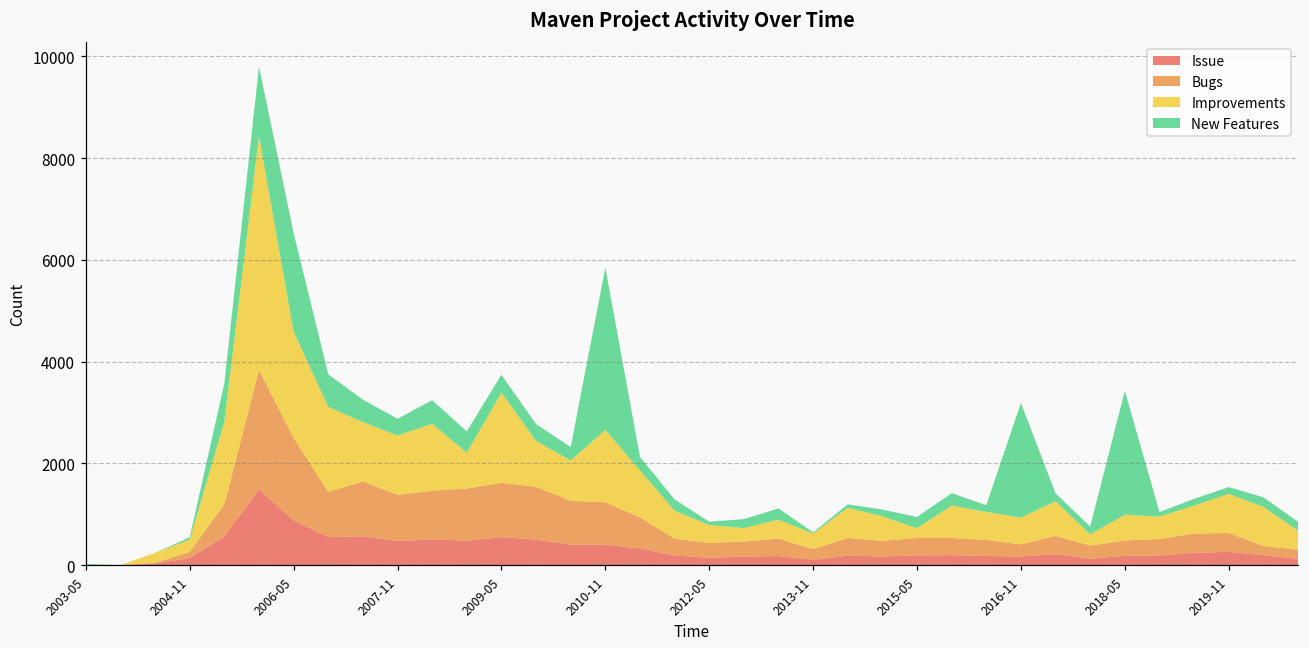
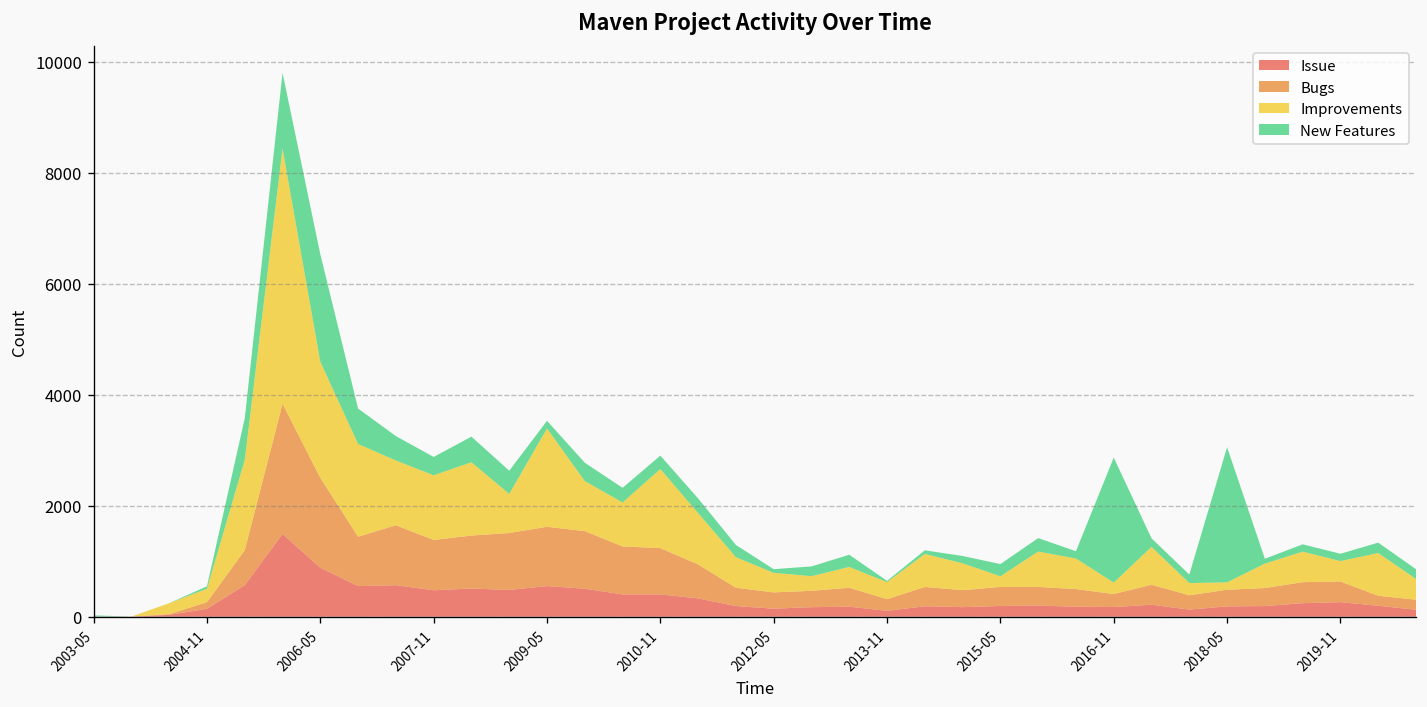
  {
    "Improvements": {
      "2006-05": 2100,
      "2007-11": 1200,
      "2009-05": 1800,
      "2010-11": 1400,
      "2012-05": 400,
      "2015-05": 200,
-     "2016-11": 500,
-     "2018-05": 500,
-     "2019-11": 800
+     "2016-11": 200,
+     "2018-05": 100,
+     "2019-11": 400
    },
    "New Features": {
      "2006-05": 1900,
      "2007-11": 300,
-     "2009-05": 400,
-     "2010-11": 3200,
+     "2009-05": 100,
+     "2010-11": 200,
      "2012-05": 100,
      "2015-05": 200,
      "2016-11": 2300,
      "2018-05": 2400,
      "2019-11": 100
    }
  }
